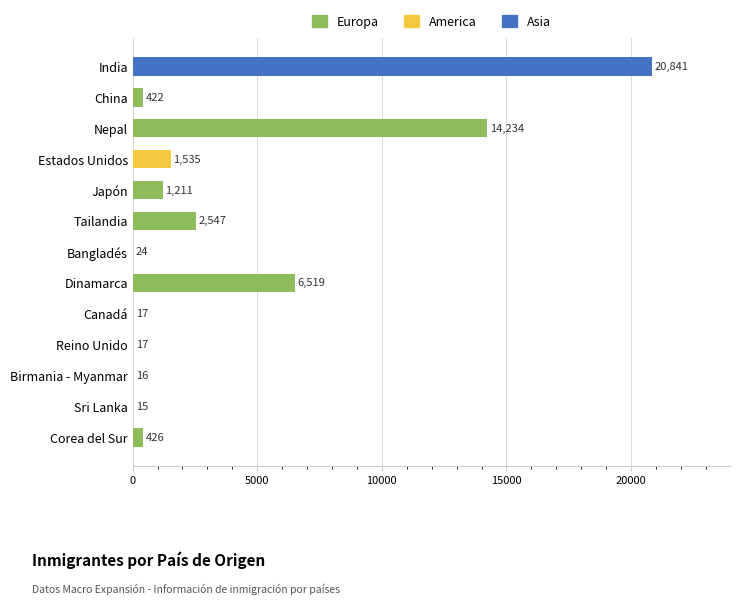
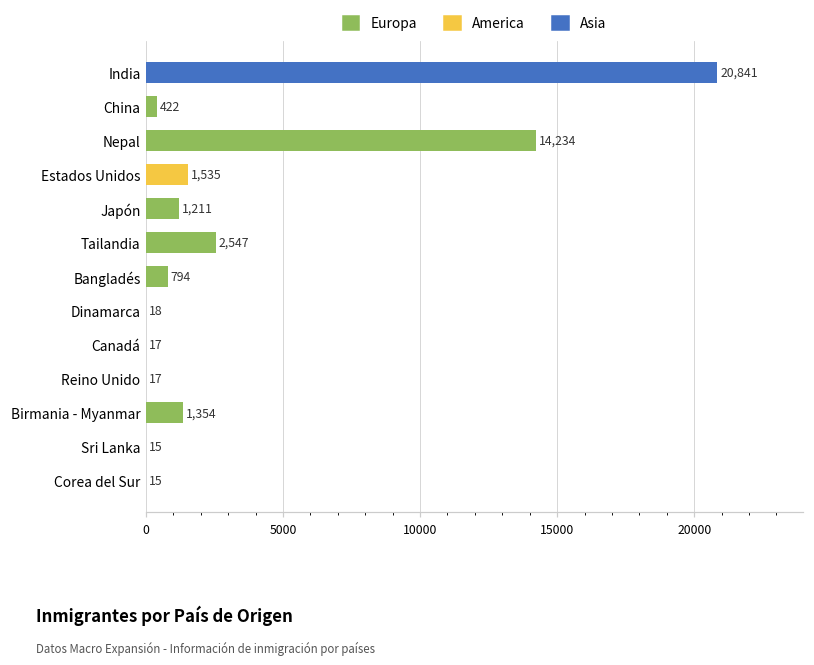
  {
    "India": "20,841",
    "China": "422",
    "Nepal": "14,234",
    "Estados Unidos": "1,535",
    "Japón": "1,211",
    "Tailandia": "2,547",
-   "Bangladés": "24",
-   "Dinamarca": "6,519",
+   "Bangladés": "794",
+   "Dinamarca": "18",
    "Canadá": "17",
    "Reino Unido": "17",
-   "Birmania - Myanmar": "16",
+   "Birmania - Myanmar": "1,354",
    "Sri Lanka": "15",
-   "Corea del Sur": "426"
+   "Corea del Sur": "15"
  }
